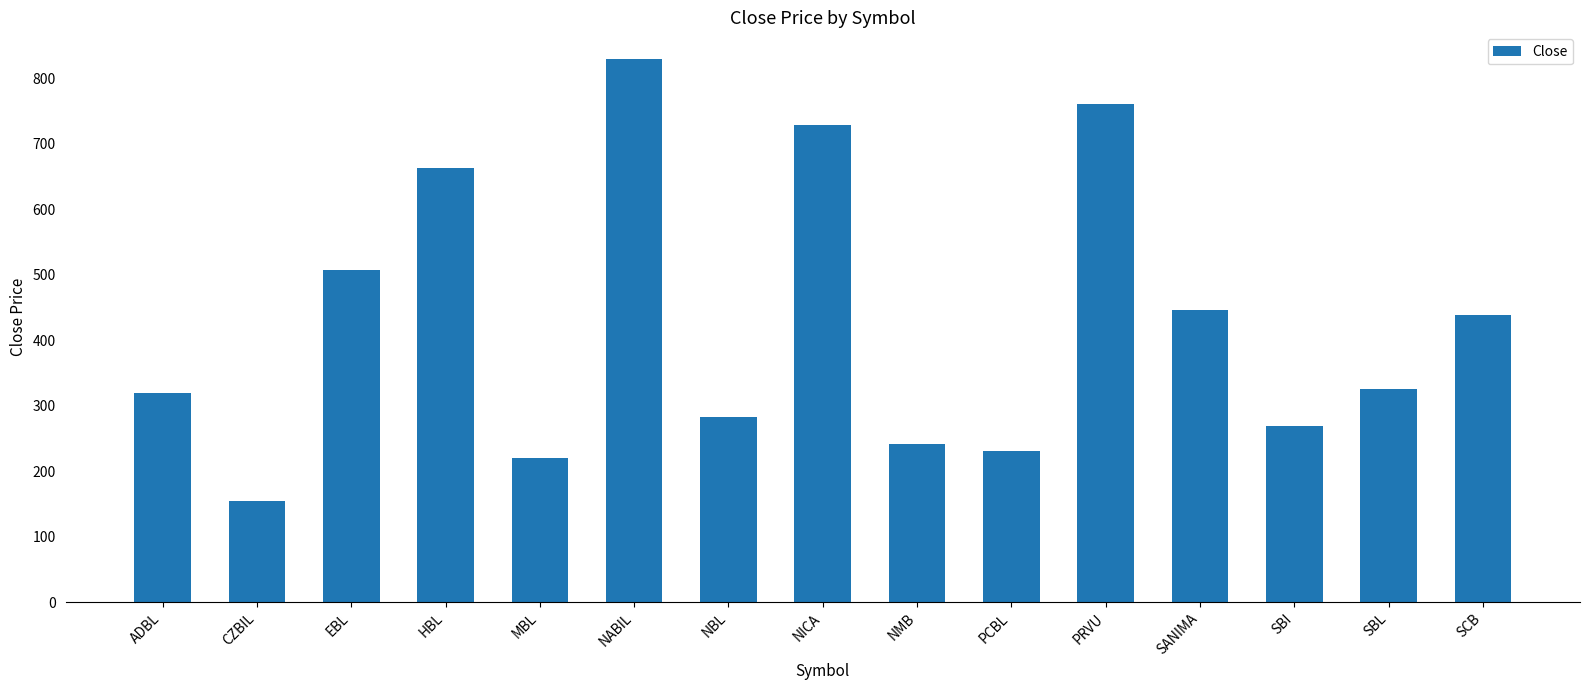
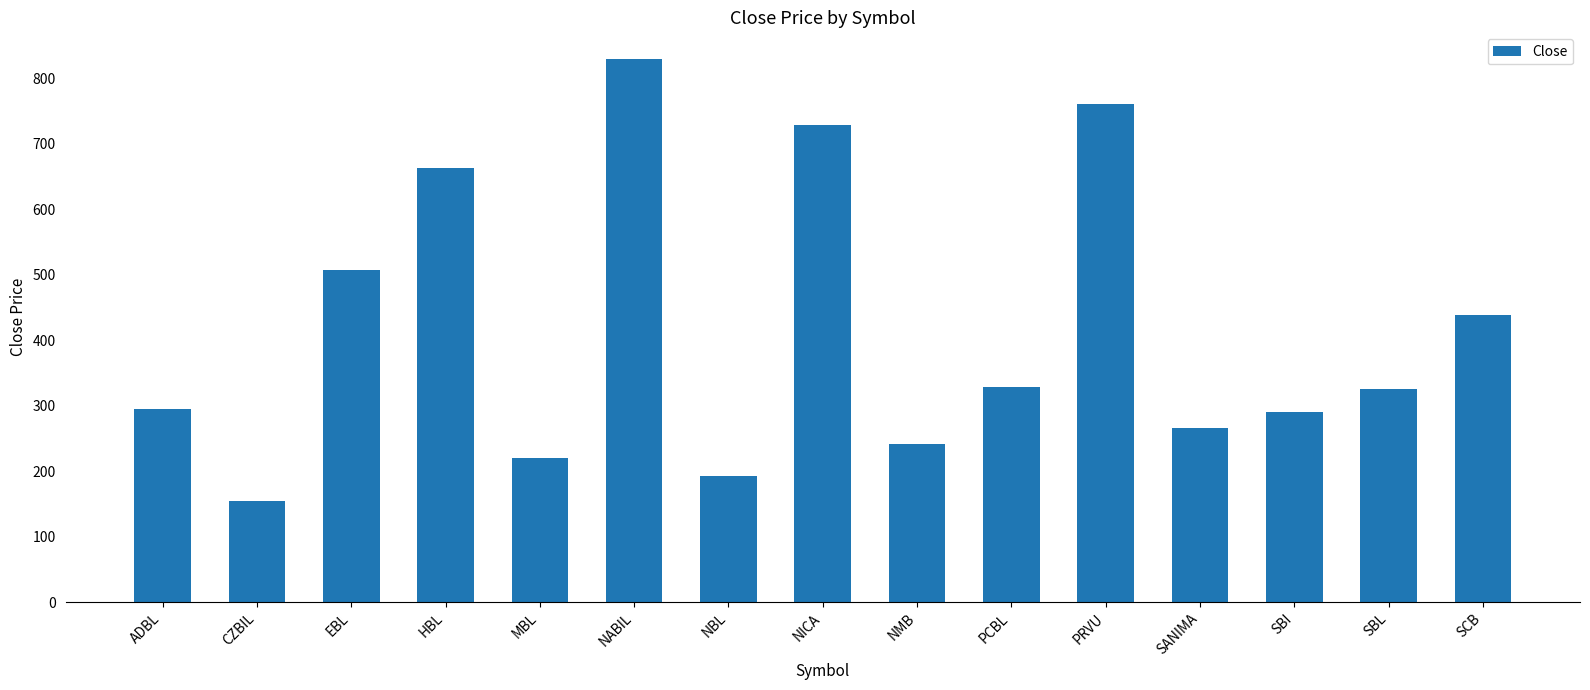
  {
-   "ADBL": 320,
+   "ADBL": 300,
    "CZBIL": 150,
    "EBL": 510,
    "HBL": 660,
    "MBL": 220,
    "NABIL": 830,
-   "NBL": 280,
+   "NBL": 190,
    "NICA": 730,
    "NMB": 240,
-   "PCBL": 230,
+   "PCBL": 330,
    "PRVU": 760,
-   "SANIMA": 450,
-   "SBI": 270,
+   "SANIMA": 270,
+   "SBI": 290,
    "SBL": 320,
    "SCB": 440
  }
